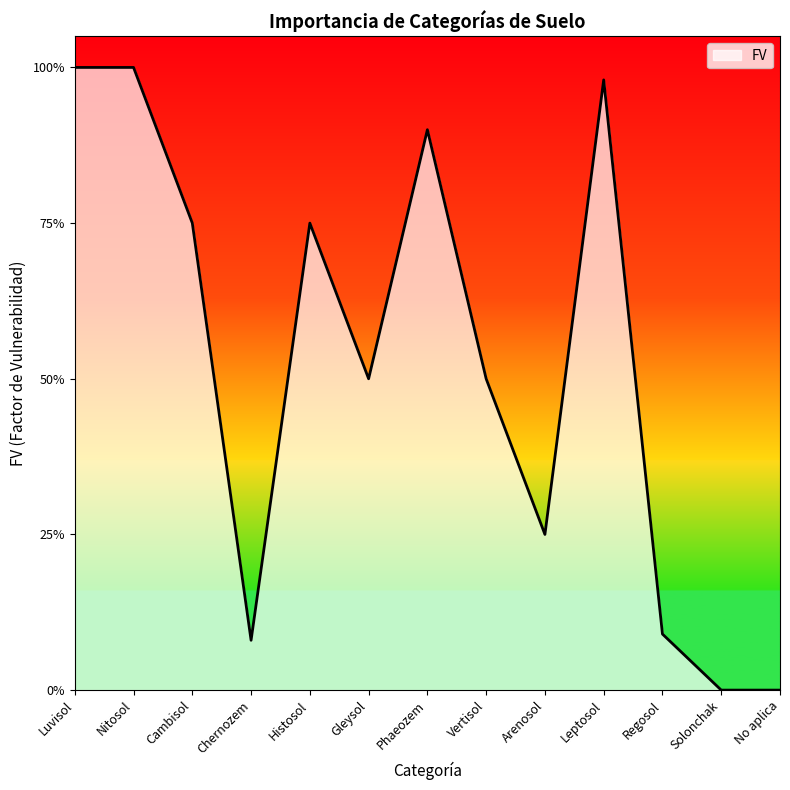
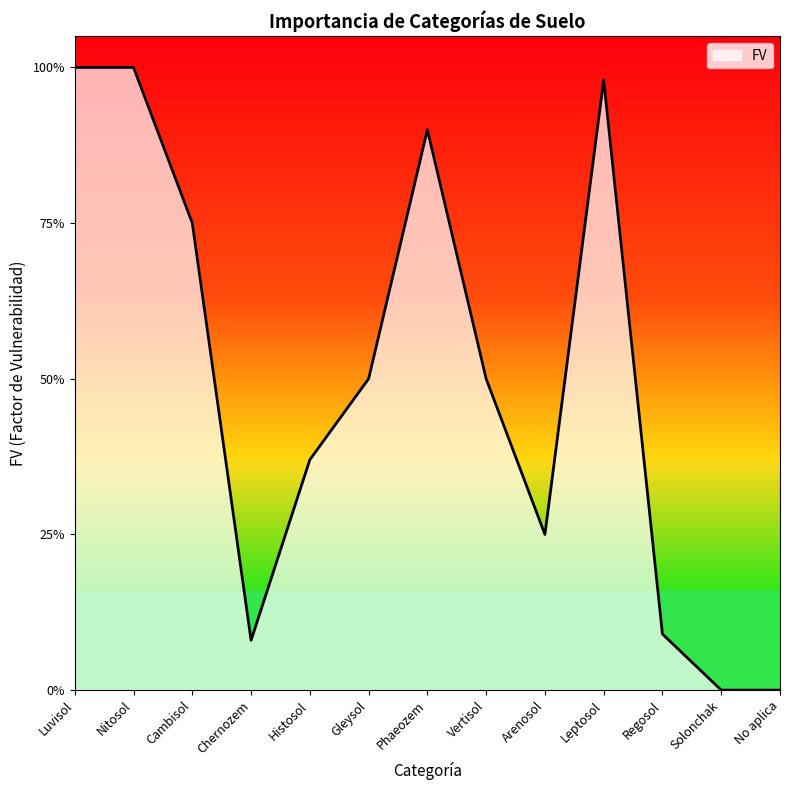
  {
    "Luvisol": "100%",
    "Nitosol": "100%",
    "Cambisol": "75%",
    "Chernozem": "8%",
-   "Histosol": "75%",
+   "Histosol": "37%",
    "Gleysol": "50%",
    "Phaeozem": "90%",
    "Vertisol": "50%",
    "Arenosol": "25%",
    "Leptosol": "98%",
    "Regosol": "9%",
    "Solonchak": "0%",
    "No aplica": "0%"
  }
